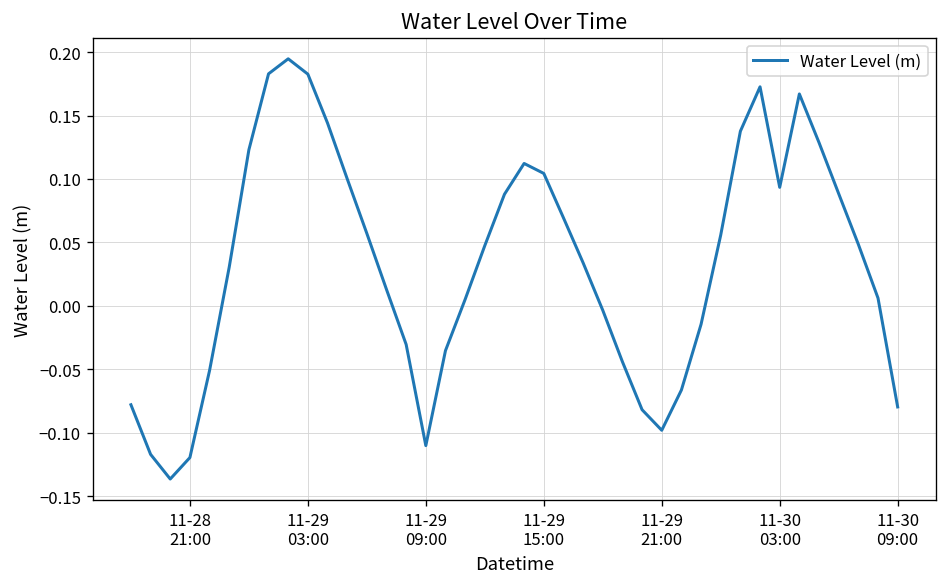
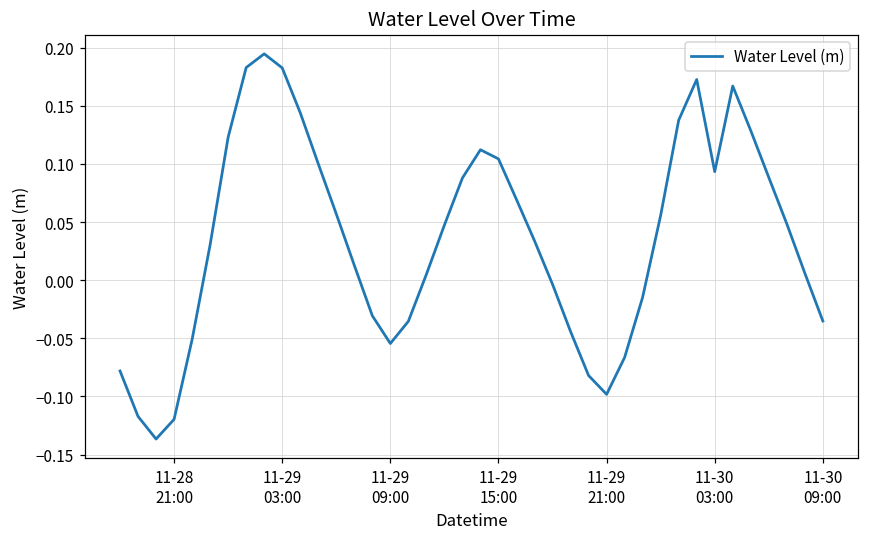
  {
    "11-28 21:00": -0.120,
    "11-29 03:00": 0.183,
-   "11-29 09:00": -0.110,
+   "11-29 09:00": -0.054,
    "11-29 15:00": 0.104,
    "11-29 21:00": -0.098,
    "11-30 03:00": 0.093,
-   "11-30 09:00": -0.080
+   "11-30 09:00": -0.035
  }
